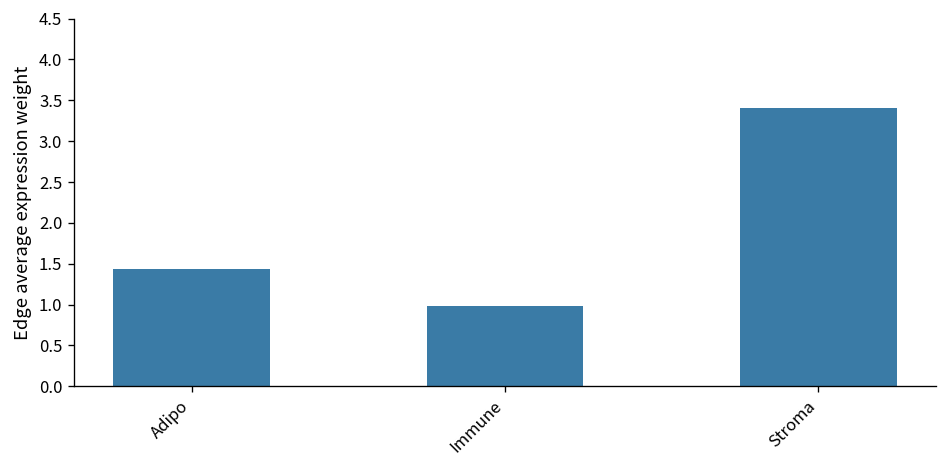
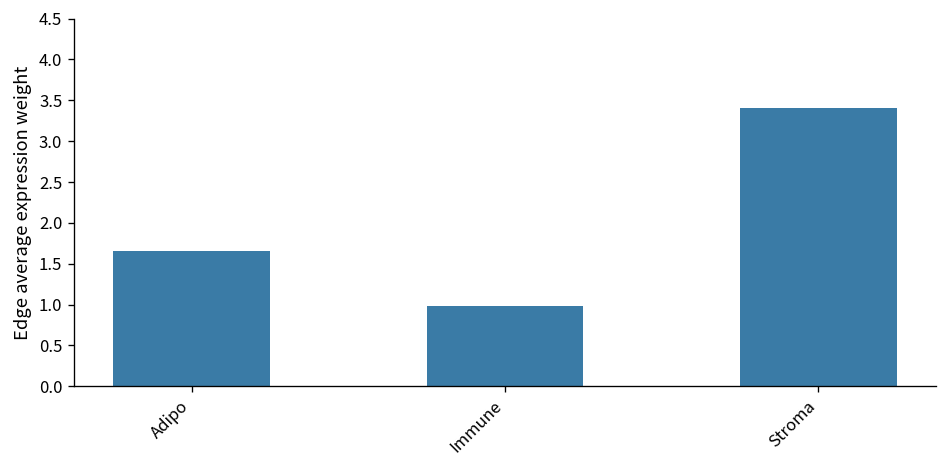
  {
-   "Adipo": 1.4,
+   "Adipo": 1.7,
    "Immune": 1.0,
    "Stroma": 3.4
  }
